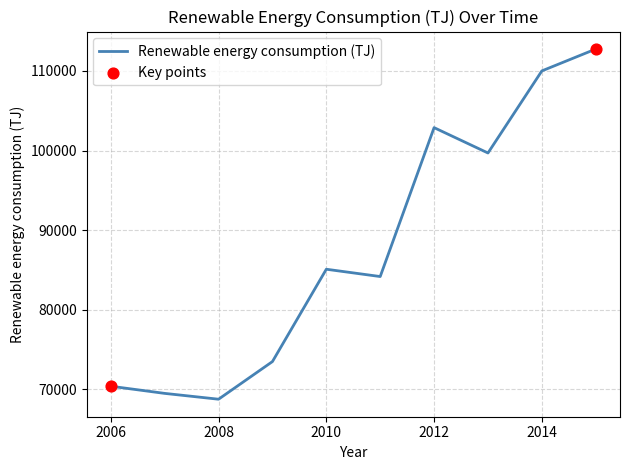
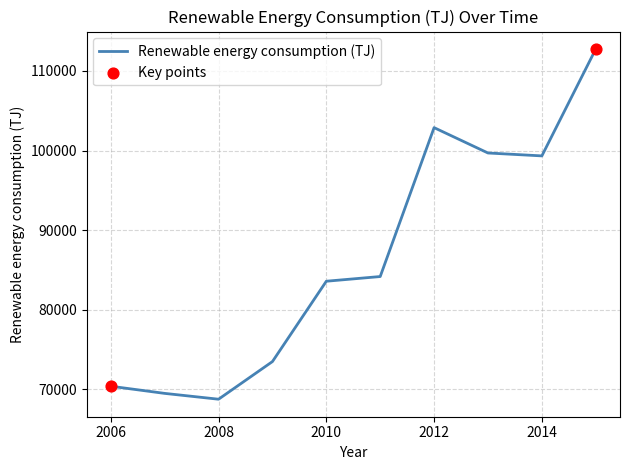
  {
    "Renewable energy consumption (TJ)": {
      "2008": 69000,
-     "2010": 85000,
+     "2010": 84000,
      "2012": 103000,
-     "2014": 110000
+     "2014": 99000
    }
  }
